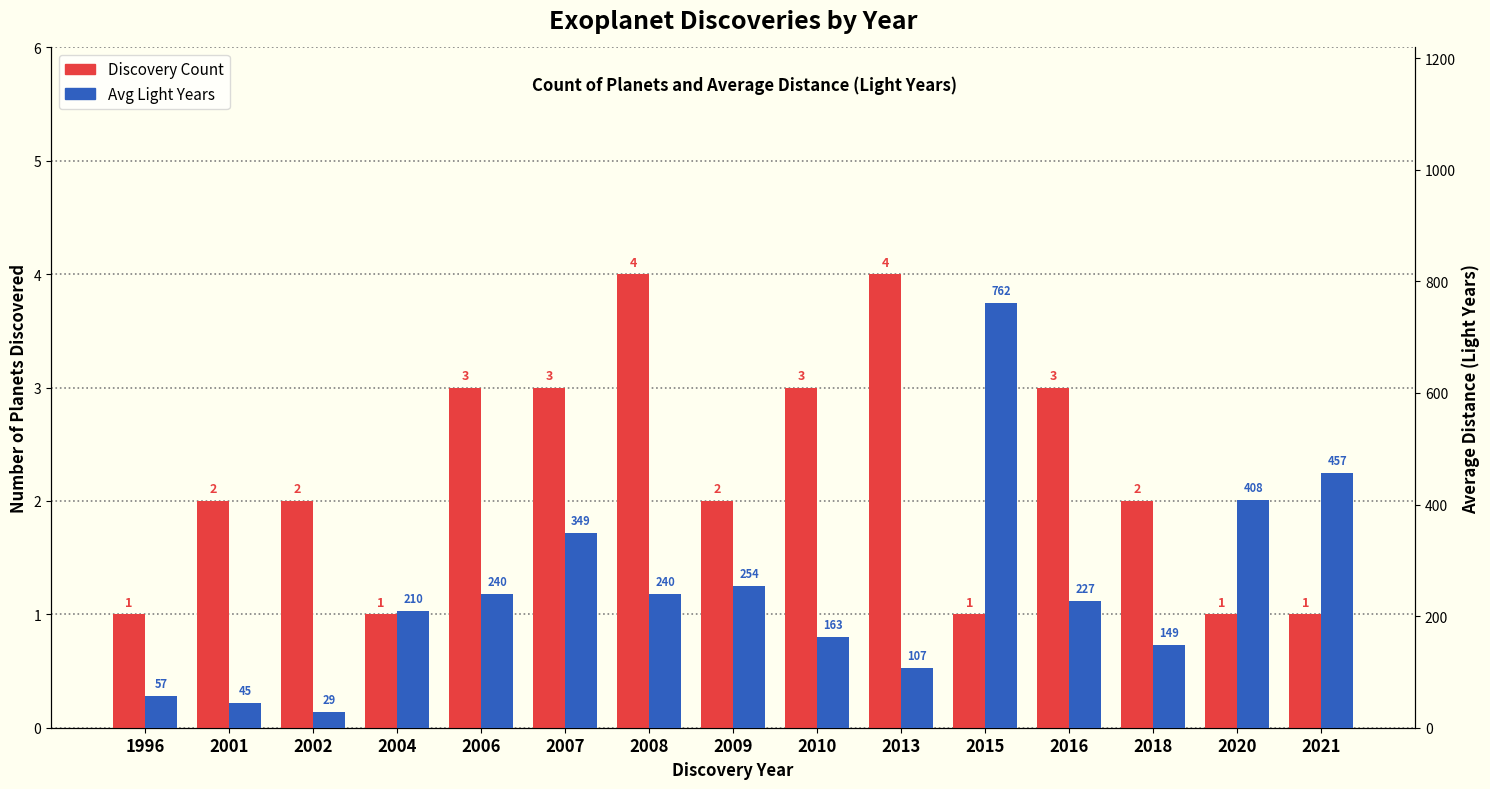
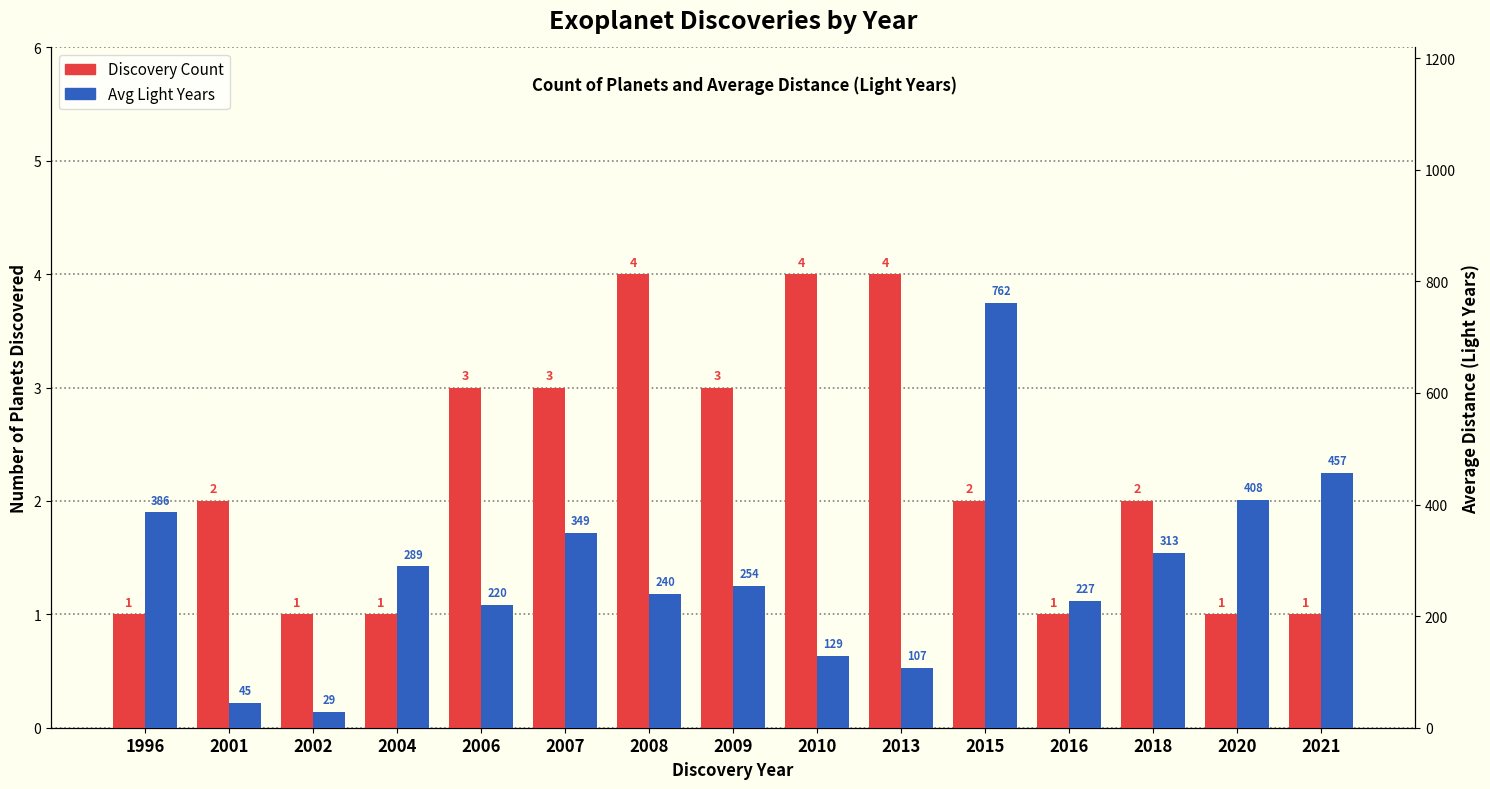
  {
    "Discovery Count": {
      "1996": 1,
      "2001": 2,
-     "2002": 2,
+     "2002": 1,
      "2004": 1,
      "2006": 3,
      "2007": 3,
      "2008": 4,
-     "2009": 2,
-     "2010": 3,
+     "2009": 3,
+     "2010": 4,
      "2013": 4,
-     "2015": 1,
-     "2016": 3,
+     "2015": 2,
+     "2016": 1,
      "2018": 2,
      "2020": 1,
      "2021": 1
    },
    "Avg Light Years": {
-     "1996": 57,
+     "1996": 386,
      "2001": 45,
      "2002": 29,
-     "2004": 210,
-     "2006": 240,
+     "2004": 289,
+     "2006": 220,
      "2007": 349,
      "2008": 240,
      "2009": 254,
-     "2010": 163,
+     "2010": 129,
      "2013": 107,
      "2015": 762,
      "2016": 227,
-     "2018": 149,
+     "2018": 313,
      "2020": 408,
      "2021": 457
    }
  }
